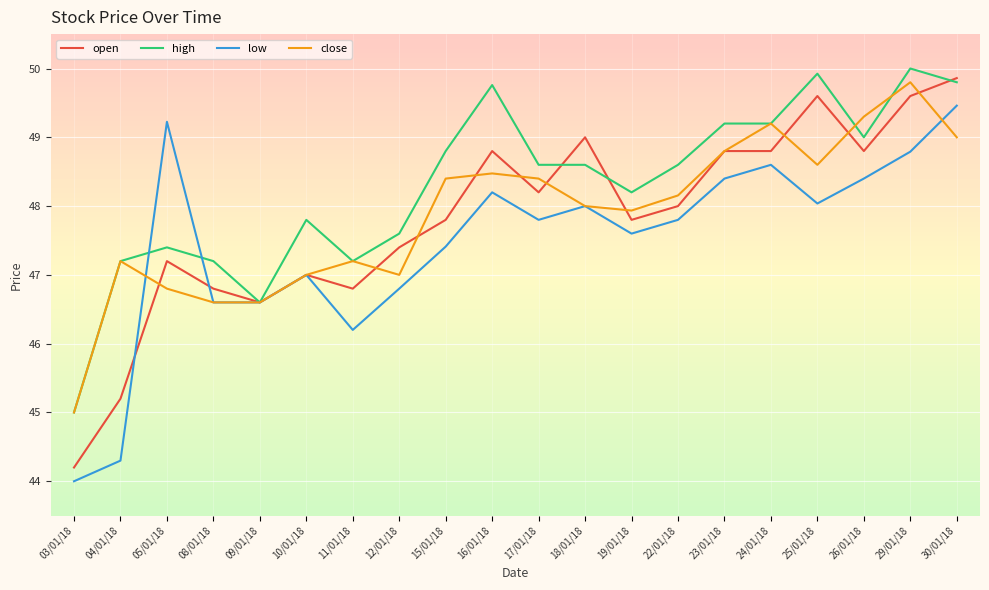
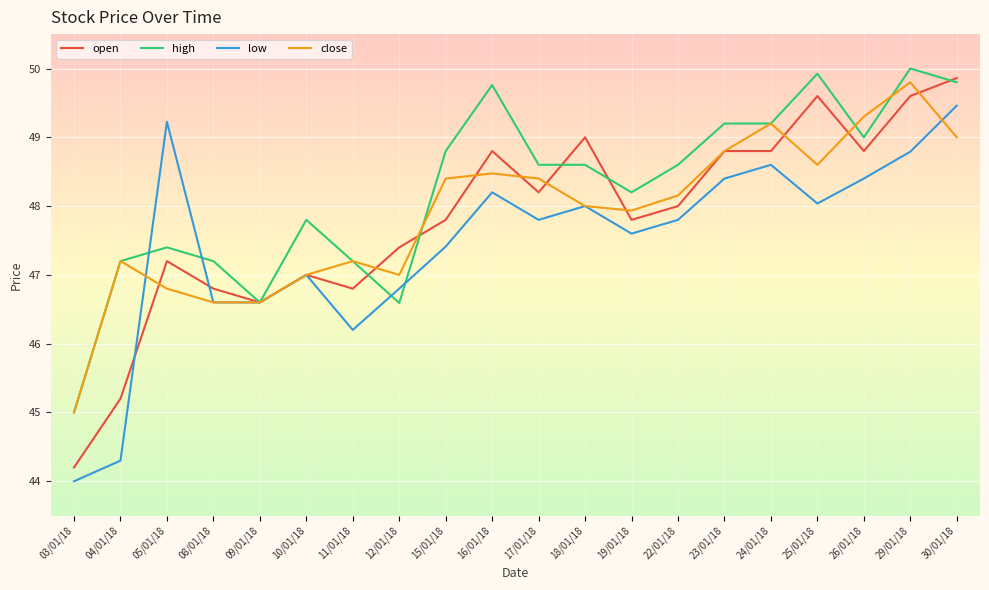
  {
    "open": {
      "03/01/18": 44.2,
      "04/01/18": 45.2,
      "05/01/18": 47.2,
      "08/01/18": 46.8,
      "11/01/18": 46.8,
      "12/01/18": 47.4,
      "15/01/18": 47.8,
      "16/01/18": 48.8,
      "17/01/18": 48.2,
      "18/01/18": 49.0,
      "19/01/18": 47.8,
      "22/01/18": 48.0,
      "24/01/18": 48.8,
      "25/01/18": 49.6,
      "26/01/18": 48.8,
      "29/01/18": 49.6,
      "30/01/18": 49.9
    },
    "high": {
      "05/01/18": 47.4,
      "08/01/18": 47.2,
      "10/01/18": 47.8,
-     "12/01/18": 47.6,
+     "12/01/18": 46.6,
      "15/01/18": 48.8,
      "16/01/18": 49.8,
      "17/01/18": 48.6,
      "18/01/18": 48.6,
      "19/01/18": 48.2,
      "22/01/18": 48.6,
      "23/01/18": 49.2,
      "25/01/18": 49.9,
      "26/01/18": 49.0,
      "29/01/18": 50.0,
      "30/01/18": 49.8
    },
    "low": {
      "03/01/18": 44.0,
      "04/01/18": 44.3,
      "05/01/18": 49.2,
      "11/01/18": 46.2,
      "12/01/18": 46.8,
      "15/01/18": 47.4,
      "16/01/18": 48.2,
      "17/01/18": 47.8,
      "19/01/18": 47.6,
      "22/01/18": 47.8,
      "23/01/18": 48.4,
      "24/01/18": 48.6,
      "25/01/18": 48.0,
      "26/01/18": 48.4,
      "29/01/18": 48.8,
      "30/01/18": 49.5
    },
    "close": {
      "05/01/18": 46.8,
      "12/01/18": 47.0,
      "15/01/18": 48.4,
      "16/01/18": 48.5,
      "17/01/18": 48.4,
      "19/01/18": 47.9,
      "22/01/18": 48.2,
      "25/01/18": 48.6,
      "26/01/18": 49.3,
      "29/01/18": 49.8,
      "30/01/18": 49.0
    }
  }
